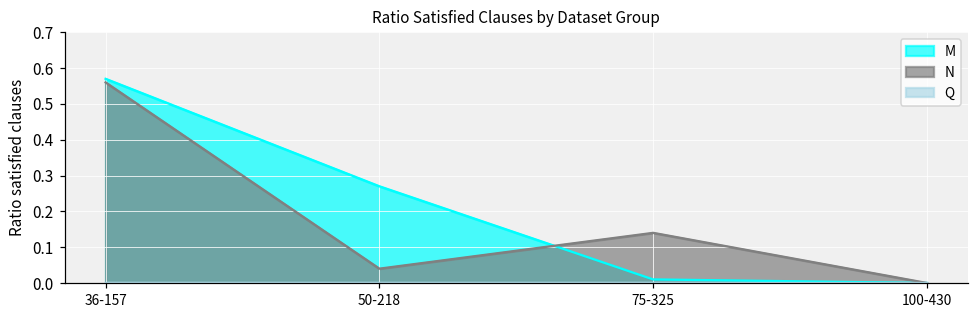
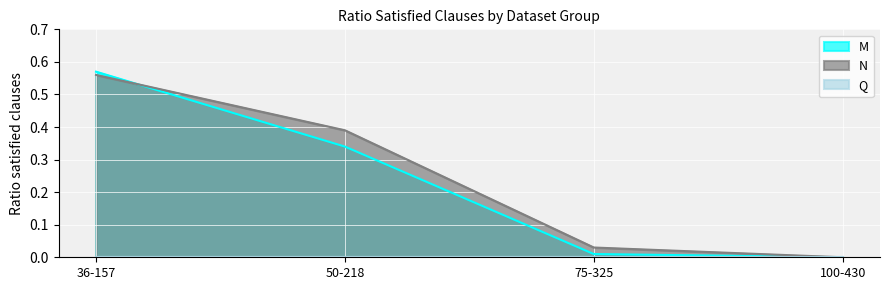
  {
    "M": {
      "36-157": 0.57,
-     "50-218": 0.27,
+     "50-218": 0.34,
      "75-325": 0.01
    },
    "N": {
      "36-157": 0.56,
-     "50-218": 0.04,
-     "75-325": 0.14
+     "50-218": 0.39,
+     "75-325": 0.03
    },
    "Q": {
      "36-157": 0.00,
      "50-218": 0.00,
      "75-325": 0.00
    }
  }
